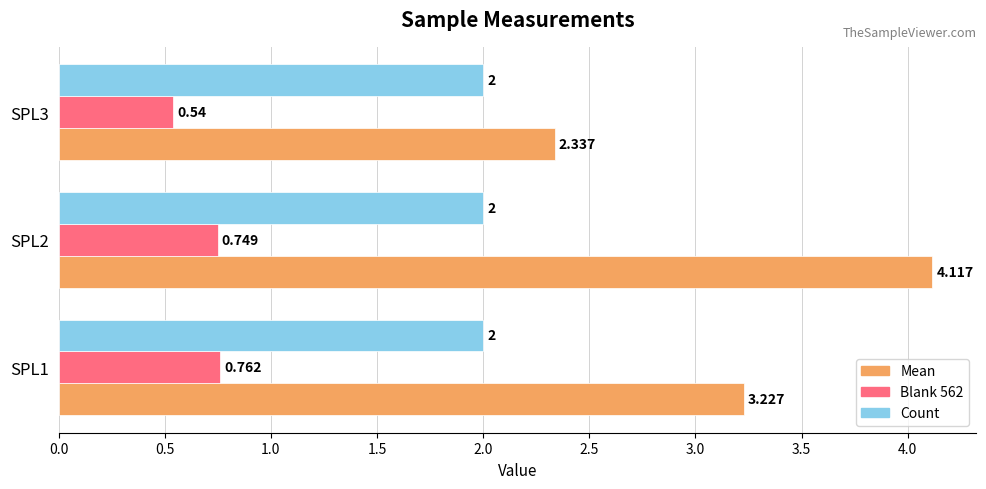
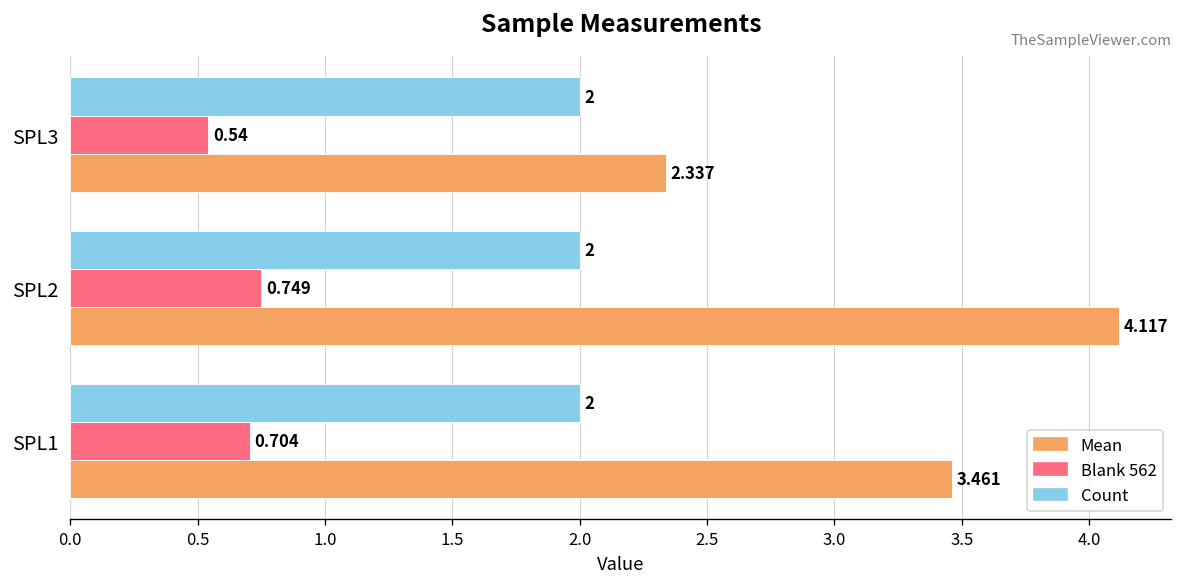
  {
    "Mean": {
      "SPL3": 2.337,
      "SPL2": 4.117,
-     "SPL1": 3.227
+     "SPL1": 3.461
    },
    "Blank 562": {
      "SPL3": 0.54,
      "SPL2": 0.749,
-     "SPL1": 0.762
+     "SPL1": 0.704
    },
    "Count": {
      "SPL3": 2,
      "SPL2": 2,
      "SPL1": 2
    }
  }
